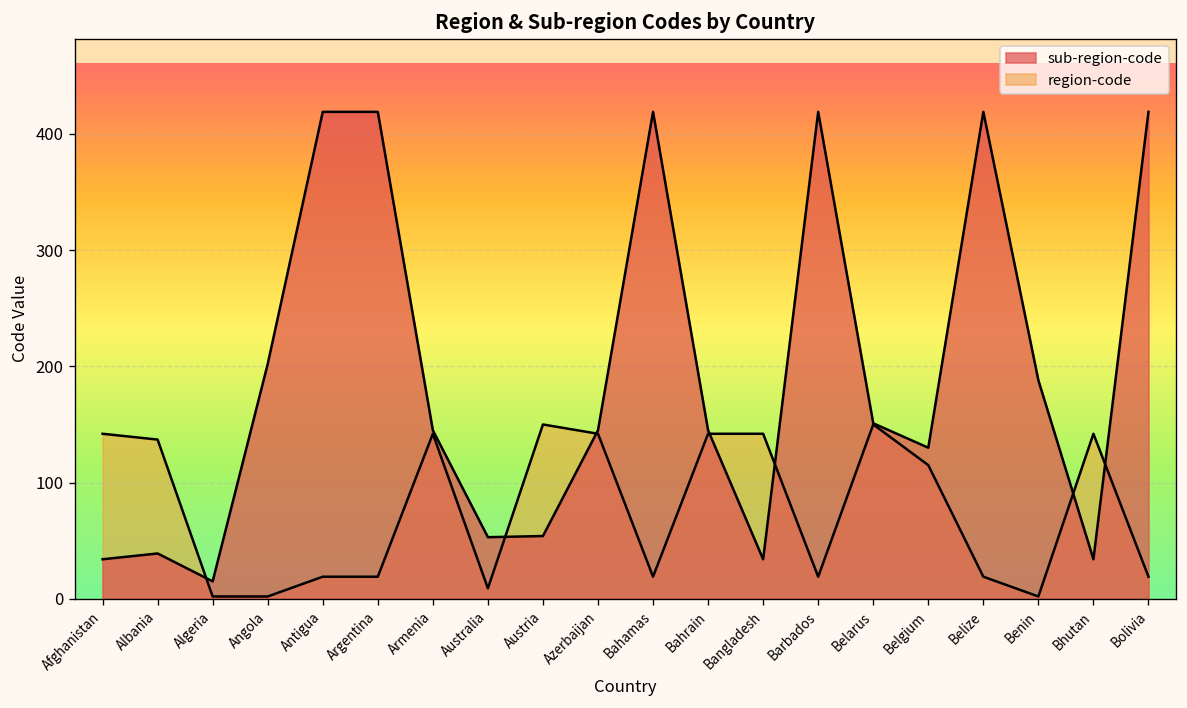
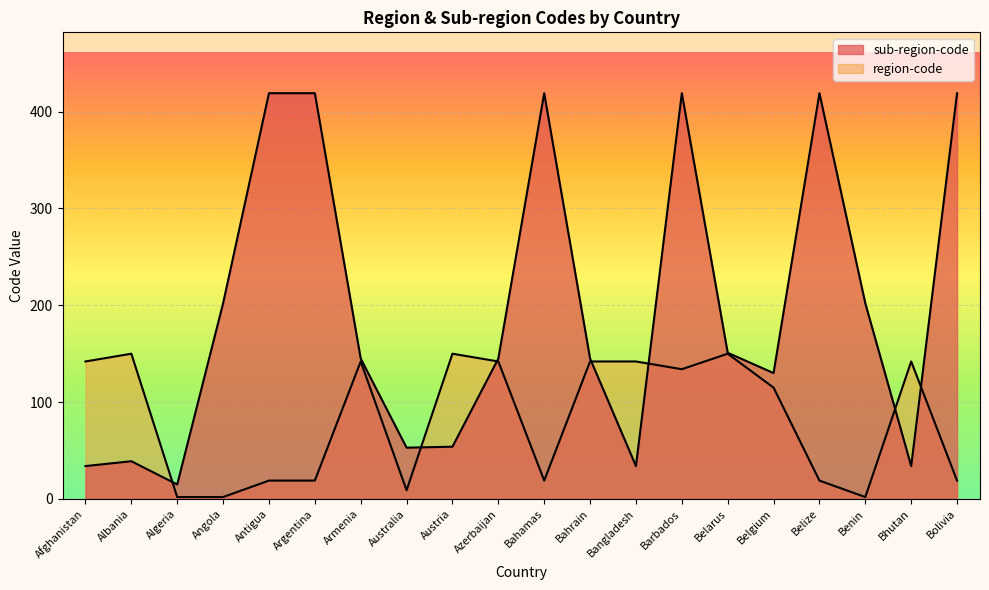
  {
    "sub-region-code": {
      "Afghanistan": 30,
      "Albania": 40,
      "Algeria": 20,
      "Angola": 200,
      "Antigua": 420,
      "Argentina": 420,
      "Armenia": 150,
      "Australia": 50,
      "Austria": 50,
      "Azerbaijan": 150,
      "Bahamas": 420,
      "Bahrain": 150,
      "Bangladesh": 30,
      "Barbados": 420,
      "Belgium": 130,
      "Belize": 420,
-     "Benin": 190,
+     "Benin": 200,
      "Bhutan": 30,
      "Bolivia": 420
    },
    "region-code": {
      "Afghanistan": 140,
-     "Albania": 140,
+     "Albania": 150,
      "Algeria": 0,
      "Angola": 0,
      "Antigua": 20,
      "Argentina": 20,
      "Armenia": 140,
      "Australia": 10,
      "Austria": 150,
      "Azerbaijan": 140,
      "Bahamas": 20,
      "Bahrain": 140,
      "Bangladesh": 140,
-     "Barbados": 20,
+     "Barbados": 130,
      "Belgium": 120,
      "Belize": 20,
      "Benin": 0,
      "Bhutan": 140,
      "Bolivia": 20
    }
  }
